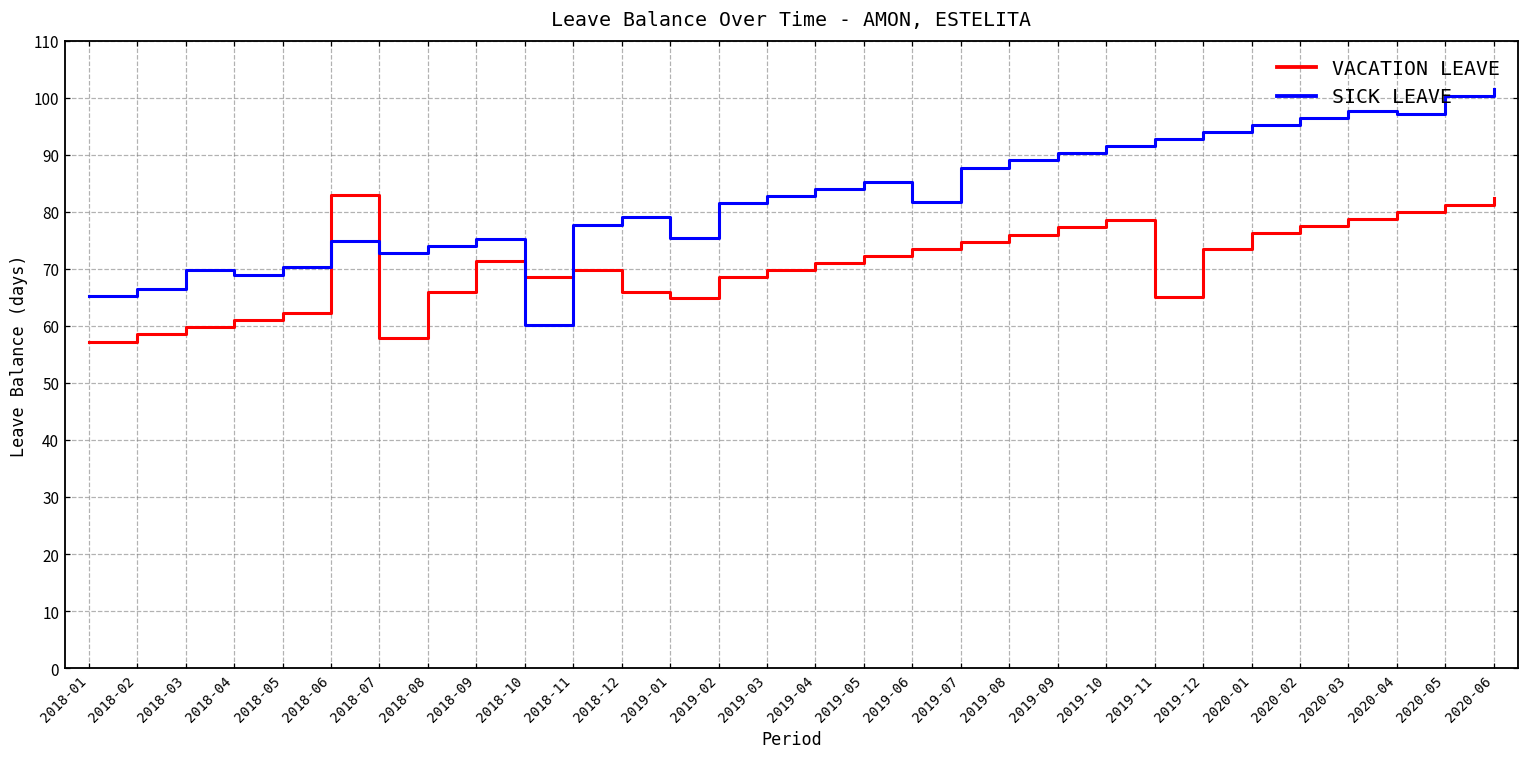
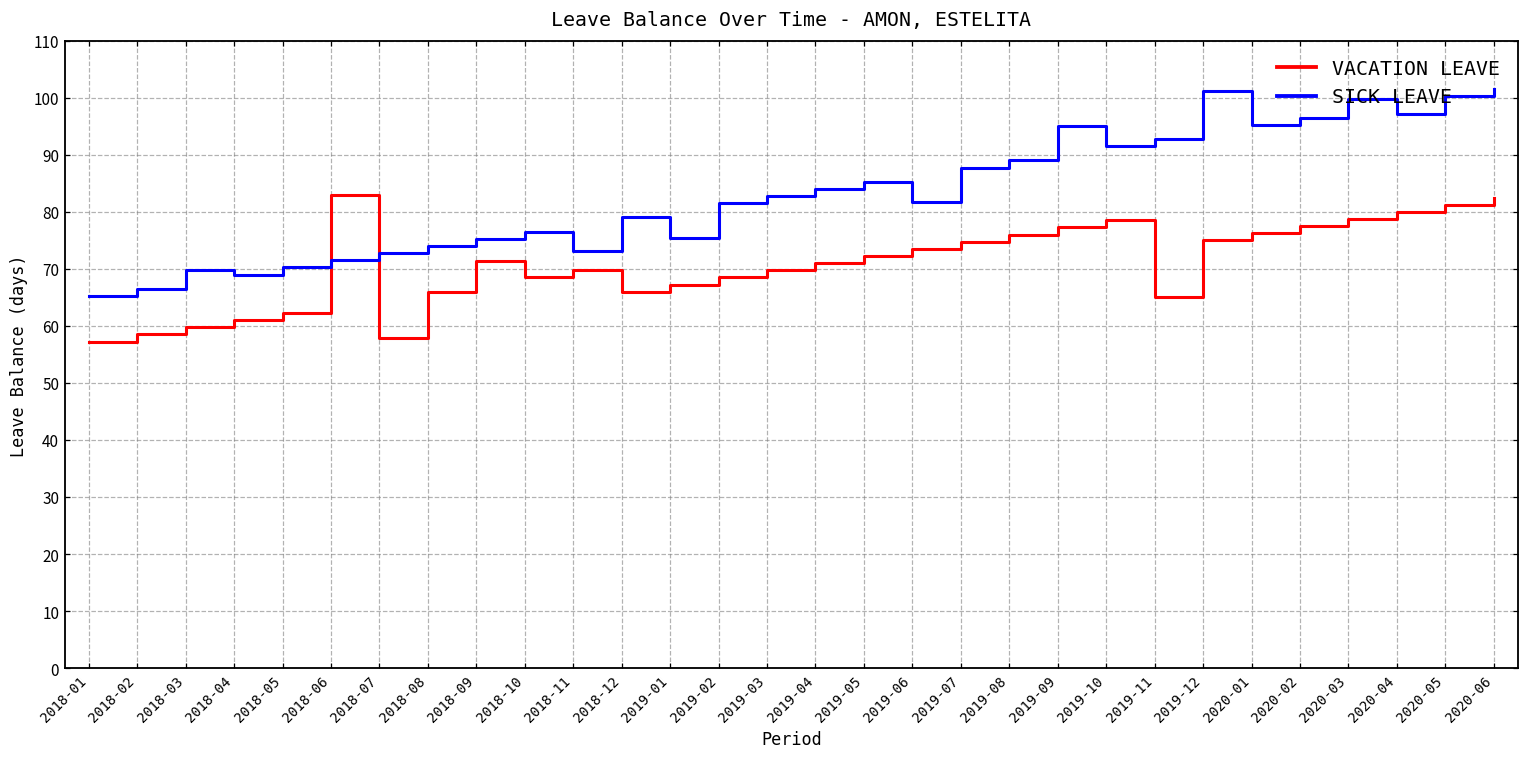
  {
    "VACATION LEAVE": {
      "2018-01": 57,
      "2018-02": 59,
      "2018-03": 60,
      "2018-04": 61,
      "2018-05": 62,
      "2018-06": 83,
      "2018-07": 58,
      "2018-08": 66,
      "2018-09": 71,
      "2018-10": 69,
      "2018-11": 70,
      "2018-12": 66,
-     "2019-01": 65,
+     "2019-01": 67,
      "2019-02": 69,
      "2019-03": 70,
      "2019-04": 71,
      "2019-05": 72,
      "2019-06": 74,
      "2019-07": 75,
      "2019-08": 76,
      "2019-09": 77,
      "2019-10": 79,
      "2019-11": 65,
-     "2019-12": 73,
+     "2019-12": 75,
      "2020-01": 76,
      "2020-02": 78,
      "2020-03": 79,
      "2020-04": 80,
      "2020-05": 81,
      "2020-06": 83
    },
    "SICK LEAVE": {
      "2018-01": 65,
      "2018-02": 67,
      "2018-03": 70,
      "2018-04": 69,
      "2018-05": 70,
-     "2018-06": 75,
+     "2018-06": 72,
      "2018-07": 73,
      "2018-08": 74,
      "2018-09": 75,
-     "2018-10": 60,
-     "2018-11": 78,
+     "2018-10": 77,
+     "2018-11": 73,
      "2018-12": 79,
      "2019-01": 75,
      "2019-02": 82,
      "2019-03": 83,
      "2019-04": 84,
      "2019-05": 85,
      "2019-06": 82,
      "2019-07": 88,
      "2019-08": 89,
-     "2019-09": 90,
+     "2019-09": 95,
      "2019-10": 92,
      "2019-11": 93,
-     "2019-12": 94,
+     "2019-12": 101,
      "2020-01": 95,
      "2020-02": 97,
-     "2020-03": 98,
+     "2020-03": 100,
      "2020-04": 97,
      "2020-05": 100,
      "2020-06": 102
    }
  }
